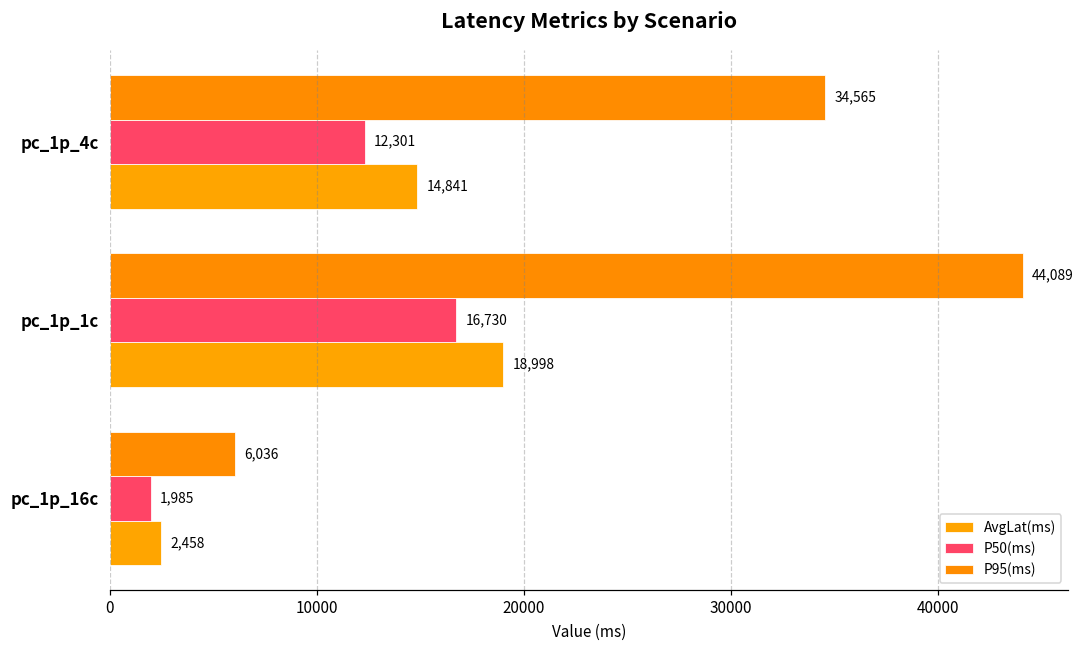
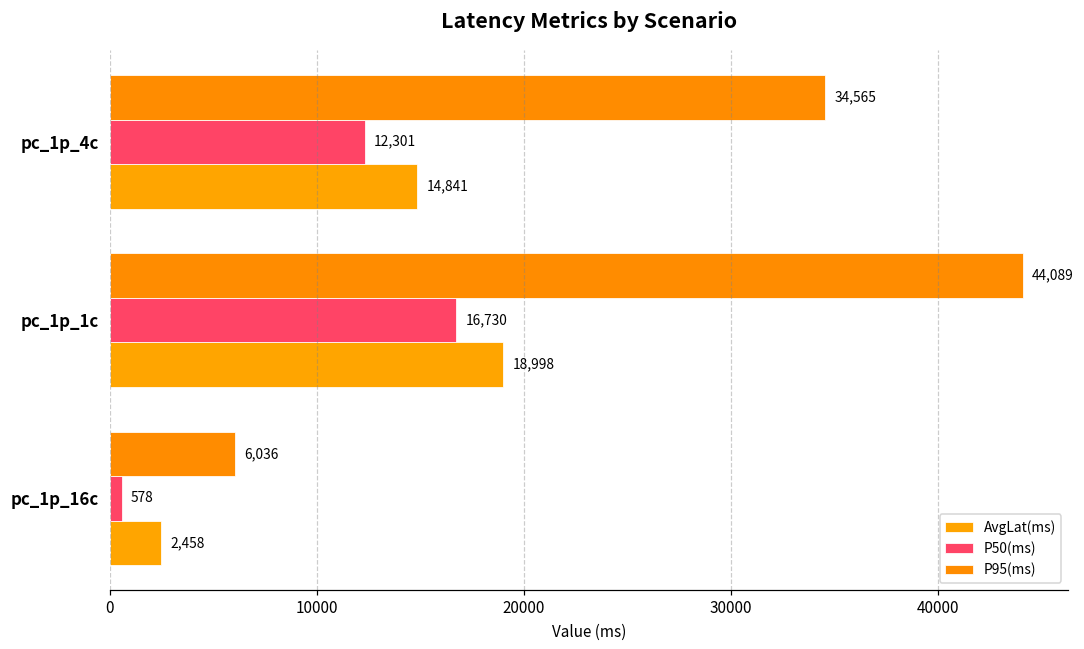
  {
    "P50(ms)": {
      "pc_1p_4c": "12,301",
      "pc_1p_1c": "16,730",
-     "pc_1p_16c": "1,985"
+     "pc_1p_16c": "578"
    }
  }
